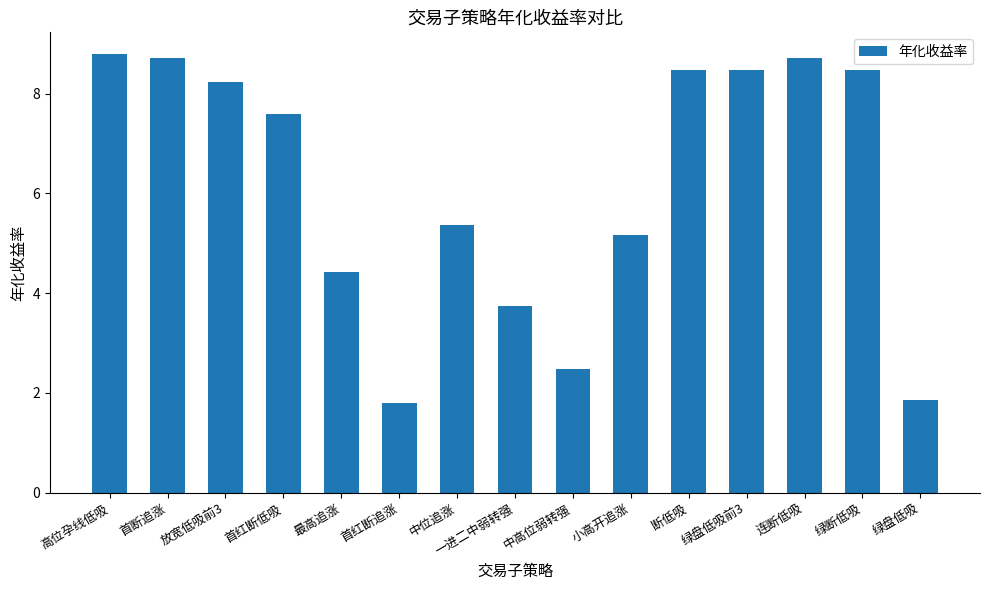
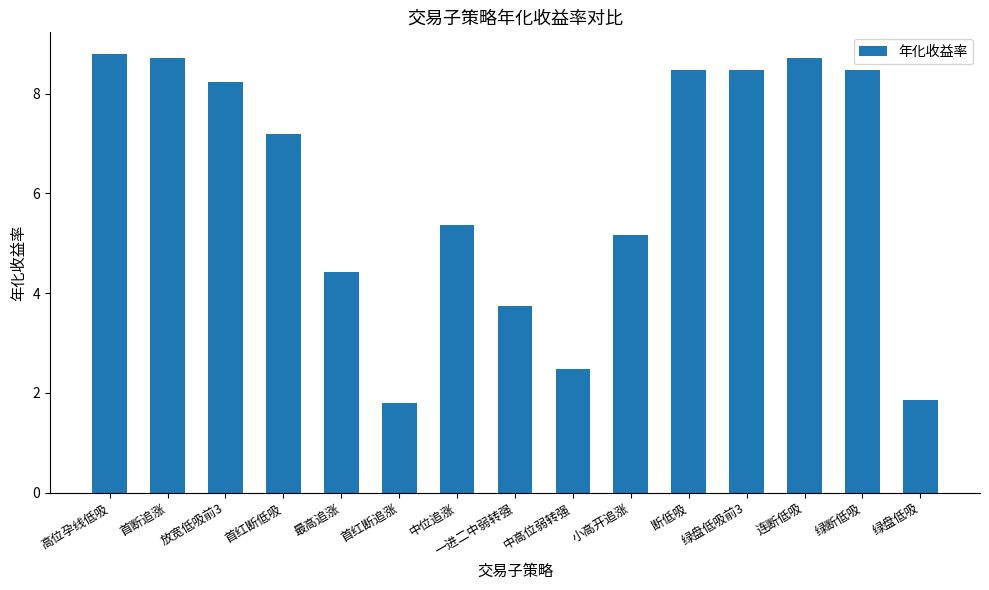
  {
    "高位孕线低吸": 8.8,
    "首断追涨": 8.7,
    "放宽低吸前3": 8.2,
-   "首红断低吸": 7.6,
+   "首红断低吸": 7.2,
    "最高追涨": 4.4,
    "首红断追涨": 1.8,
    "中位追涨": 5.4,
    "一进二中弱转强": 3.7,
    "中高位弱转强": 2.5,
    "小高开追涨": 5.2,
    "断低吸": 8.5,
    "绿盘低吸前3": 8.5,
    "连断低吸": 8.7,
    "绿断低吸": 8.5,
    "绿盘低吸": 1.9
  }
